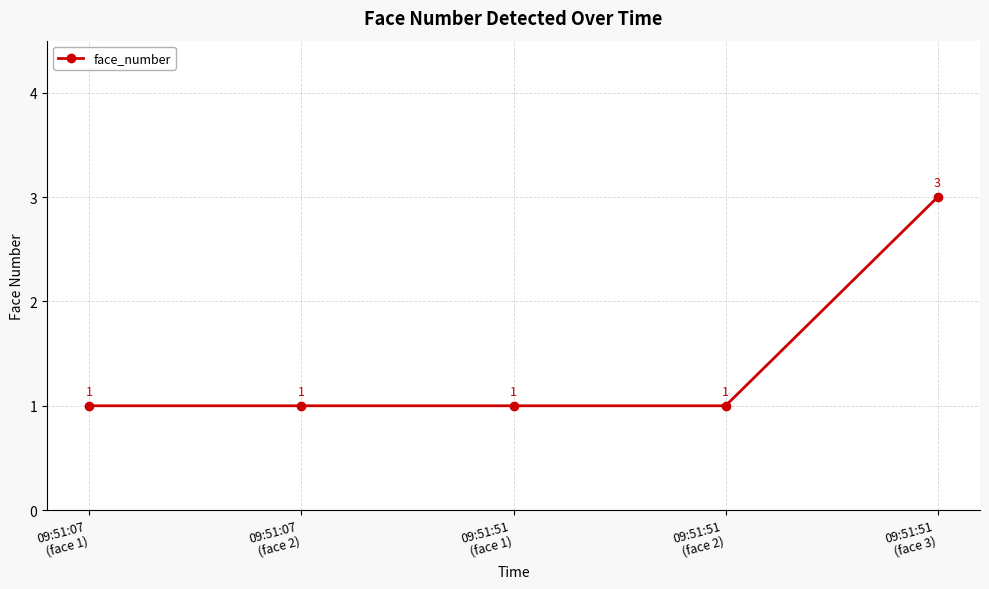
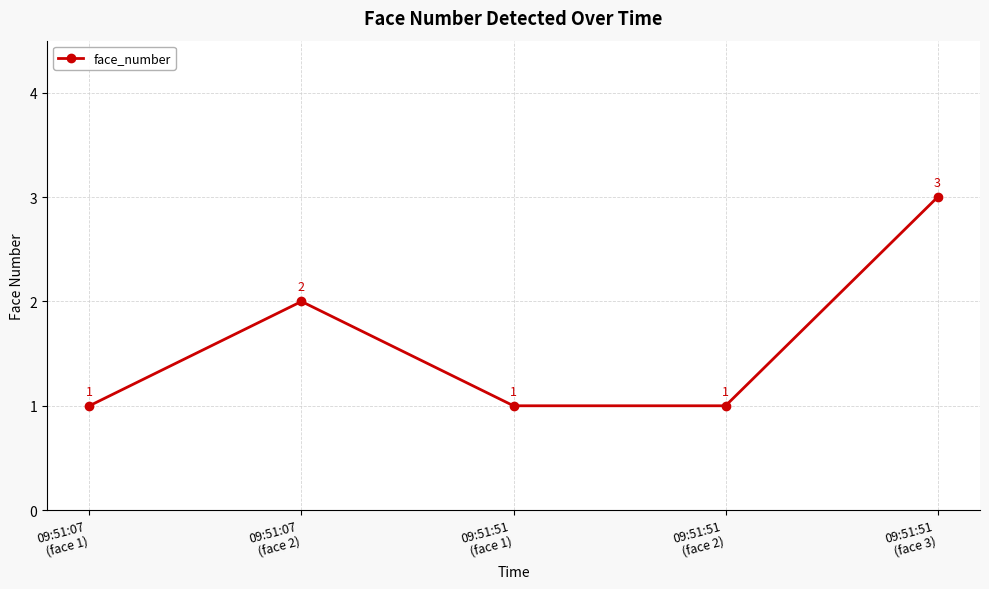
  {
    "09:51:07 (face 1)": 1,
-   "09:51:07 (face 2)": 1,
+   "09:51:07 (face 2)": 2,
    "09:51:51 (face 1)": 1,
    "09:51:51 (face 2)": 1,
    "09:51:51 (face 3)": 3
  }
